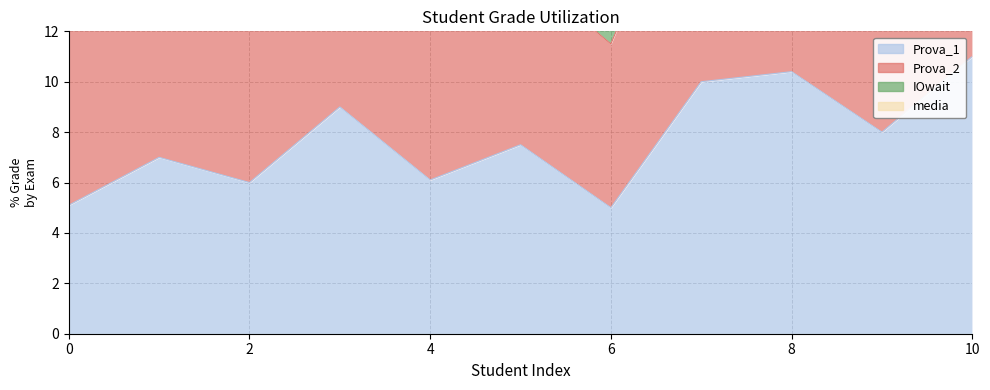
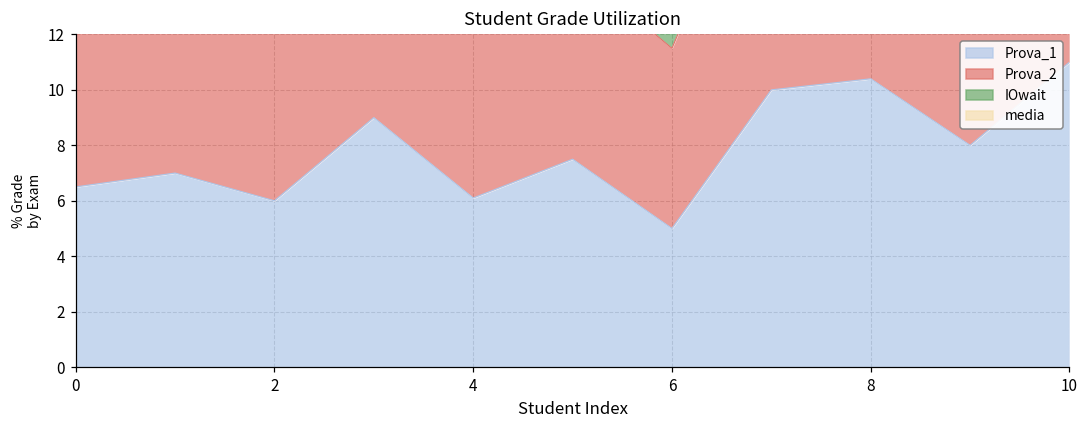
  {
    "Prova_1": {
-     "0": 5.1,
+     "0": 6.5,
      "2": 6.0,
      "4": 6.1,
      "6": 5.0,
      "8": 10.4,
      "10": 11.0
    },
    "Prova_2": {
      "6": 6.5
    }
  }
